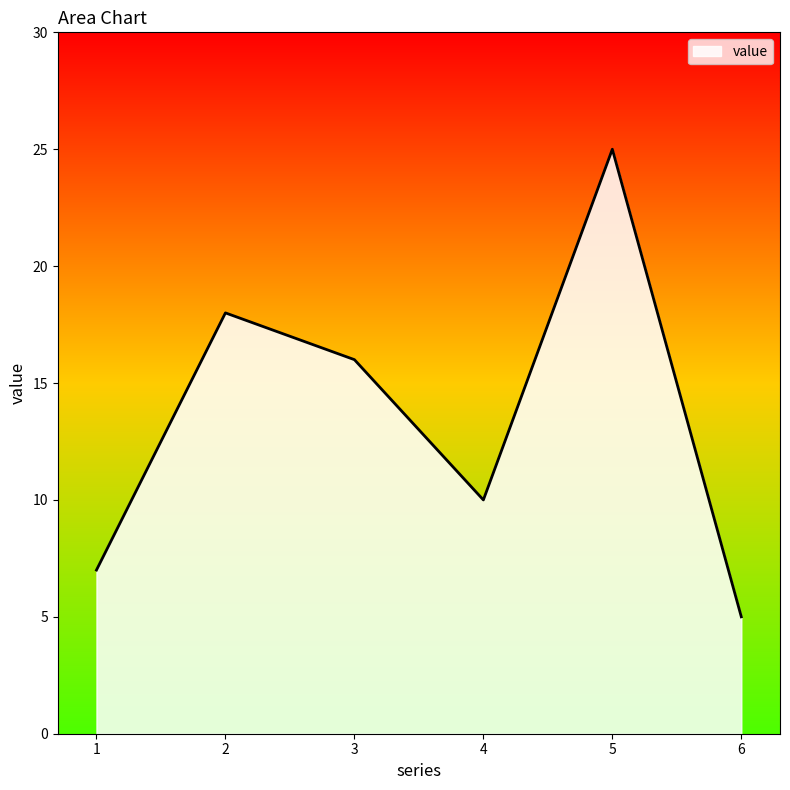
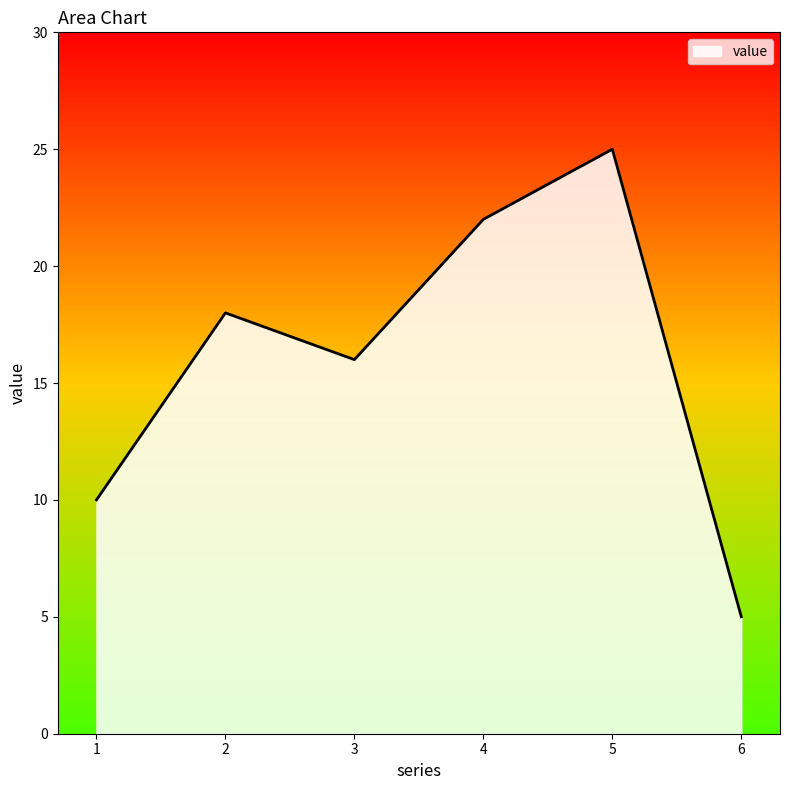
  {
-   "1": 7,
+   "1": 10,
    "2": 18,
    "3": 16,
-   "4": 10,
+   "4": 22,
    "5": 25,
    "6": 5
  }
